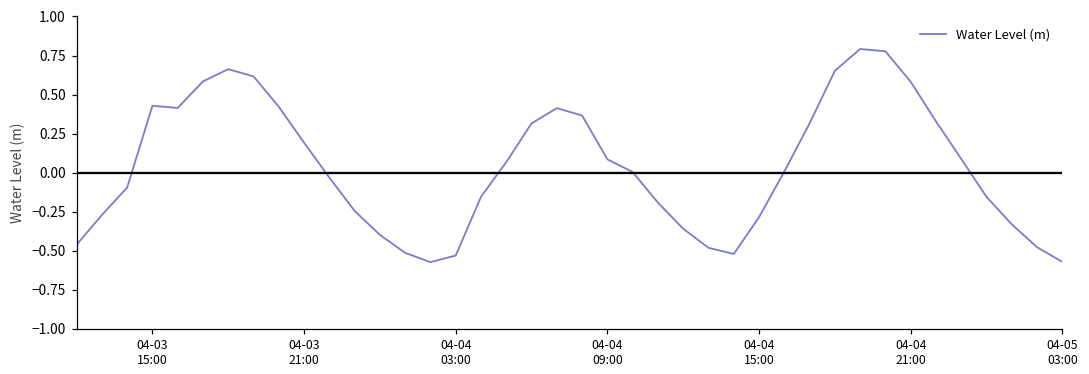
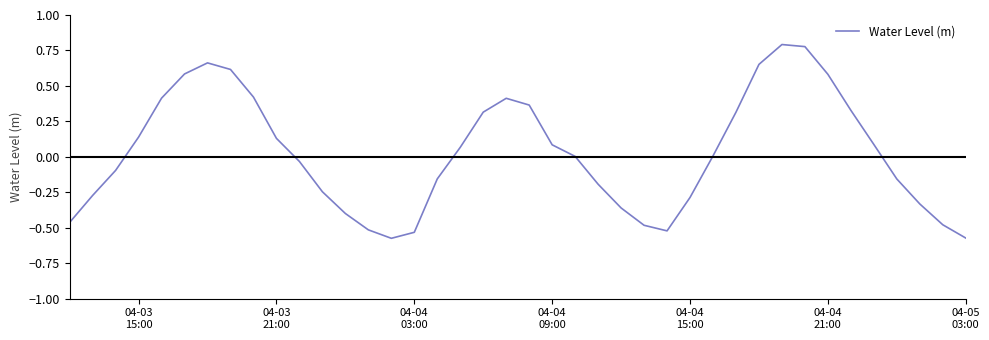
  {
-   "04-03 15:00": 0.43,
-   "04-03 21:00": 0.19,
+   "04-03 15:00": 0.14,
+   "04-03 21:00": 0.13,
    "04-04 03:00": -0.53,
    "04-04 09:00": 0.08,
    "04-04 15:00": -0.29,
    "04-04 21:00": 0.58,
    "04-05 03:00": -0.57
  }
